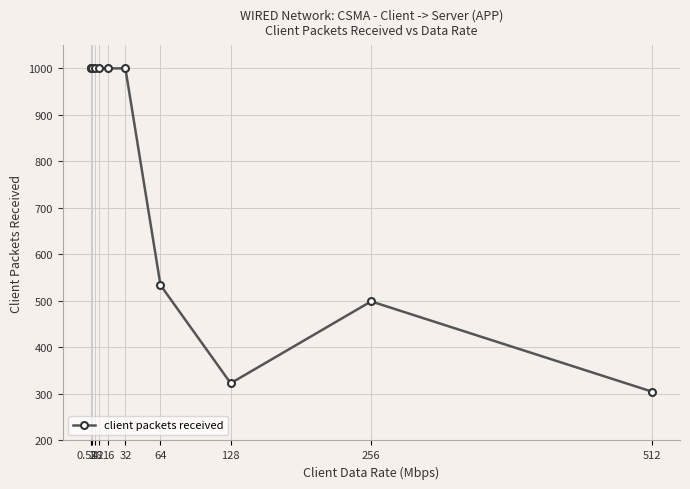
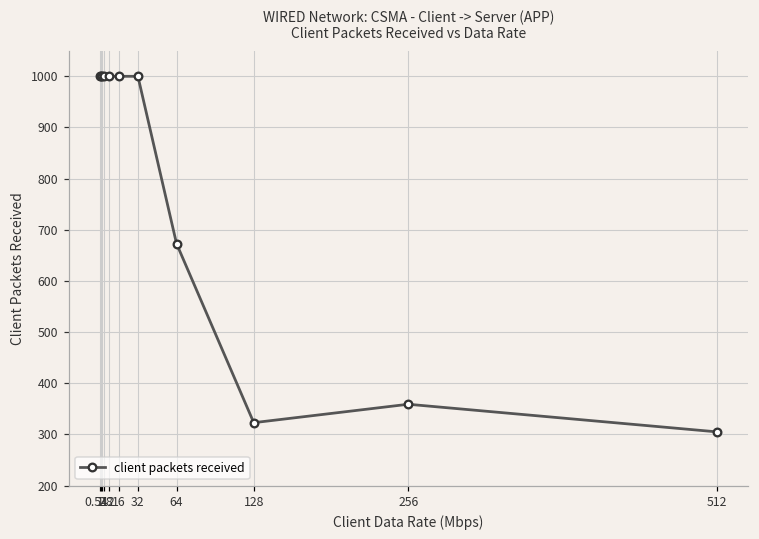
  {
    "32": 1000,
-   "64": 530,
+   "64": 670,
    "128": 320,
-   "256": 500,
+   "256": 360,
    "512": 310
  }
